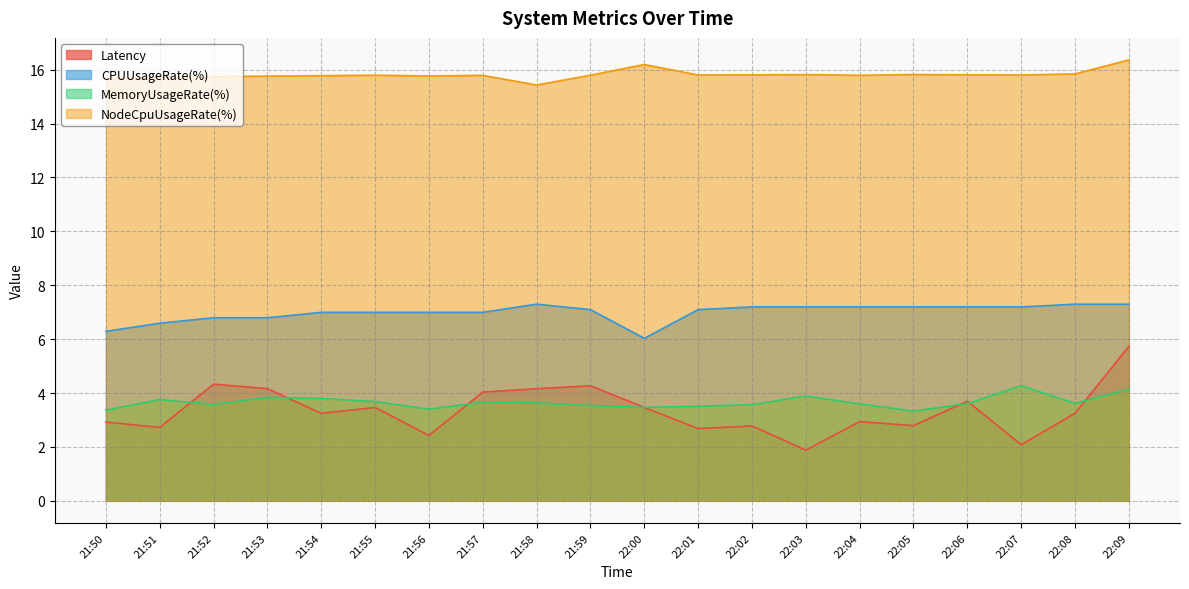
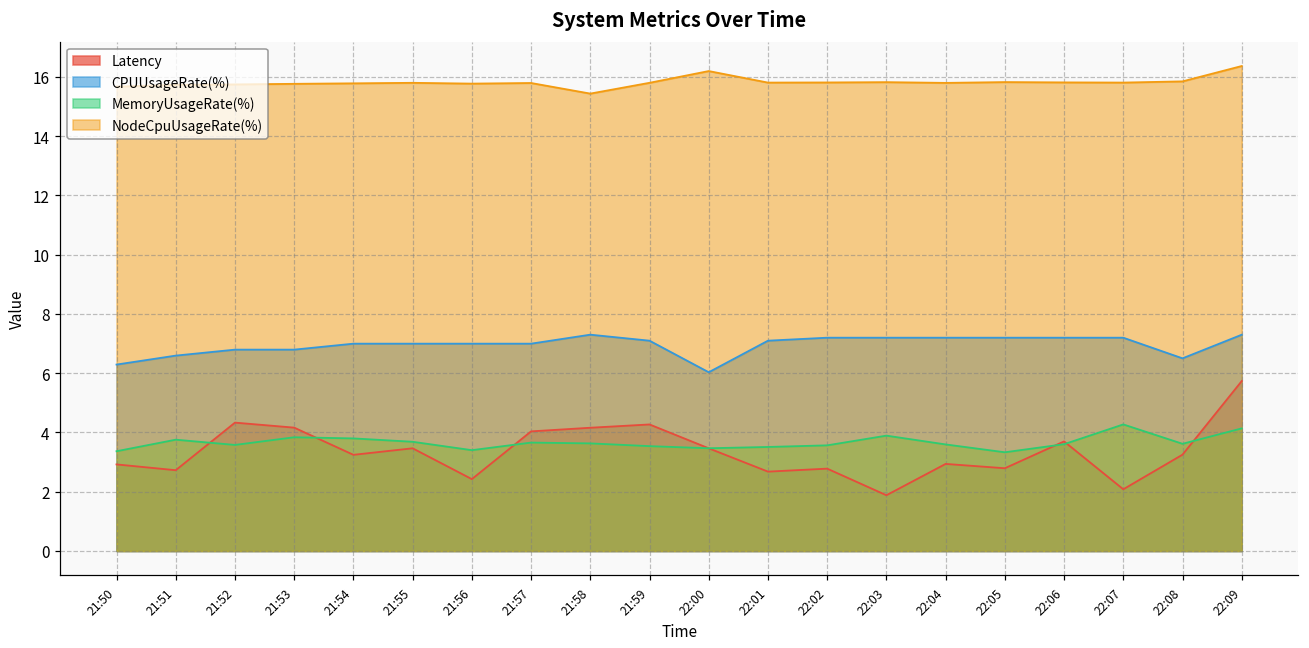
  {
    "Latency": {
      "21:50": 2.9,
      "21:51": 2.7,
      "21:52": 4.3,
      "21:53": 4.2,
      "21:54": 3.2,
      "21:55": 3.5,
      "21:56": 2.4,
      "21:57": 4.0,
      "21:58": 4.2,
      "21:59": 4.3,
      "22:01": 2.7,
      "22:02": 2.8,
      "22:03": 1.9,
      "22:04": 2.9,
      "22:05": 2.8,
      "22:07": 2.1,
      "22:08": 3.2,
      "22:09": 5.7
    },
    "CPUUsageRate(%)": {
      "21:50": 6.3,
      "21:51": 6.6,
      "21:52": 6.8,
      "21:53": 6.8,
      "21:54": 7.0,
      "21:55": 7.0,
      "21:56": 7.0,
      "21:57": 7.0,
      "21:58": 7.3,
      "21:59": 7.1,
      "22:00": 6.0,
      "22:01": 7.1,
      "22:02": 7.2,
      "22:03": 7.2,
      "22:04": 7.2,
      "22:05": 7.2,
      "22:06": 7.2,
      "22:07": 7.2,
-     "22:08": 7.3,
+     "22:08": 6.5,
      "22:09": 7.3
    },
    "MemoryUsageRate(%)": {
      "21:50": 3.4,
      "21:51": 3.8,
      "21:52": 3.6,
      "21:53": 3.8,
      "21:54": 3.8,
      "21:55": 3.7,
      "21:56": 3.4,
      "21:57": 3.7,
      "21:58": 3.6,
      "21:59": 3.5,
      "22:01": 3.5,
      "22:02": 3.6,
      "22:03": 3.9,
      "22:04": 3.6,
      "22:05": 3.3,
      "22:07": 4.3,
      "22:08": 3.6,
      "22:09": 4.1
    },
    "NodeCpuUsageRate(%)": {
      "21:53": 15.8,
      "21:54": 15.8,
      "21:55": 15.8,
      "21:56": 15.8,
      "21:57": 15.8,
      "21:58": 15.4,
      "21:59": 15.8,
      "22:00": 16.2,
      "22:01": 15.8,
      "22:02": 15.8,
      "22:03": 15.8,
      "22:04": 15.8,
      "22:05": 15.8,
      "22:06": 15.8,
      "22:07": 15.8,
      "22:08": 15.8,
      "22:09": 16.4
    }
  }
